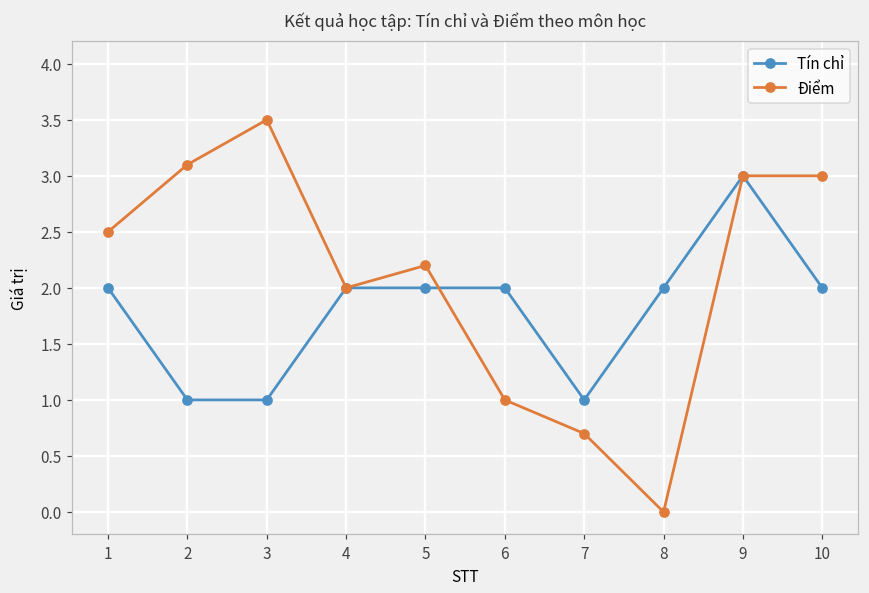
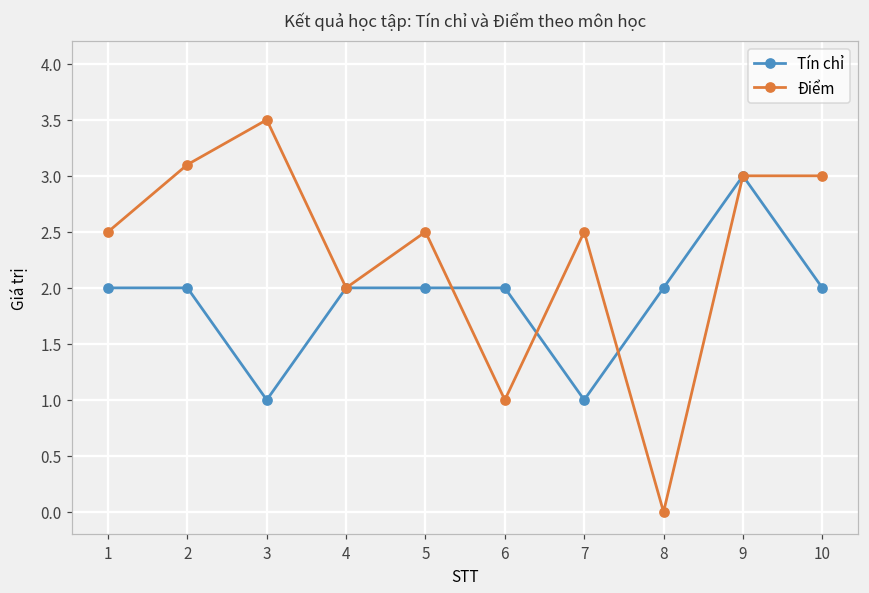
  {
    "Tín chỉ": {
      "1": 2,
-     "2": 1,
+     "2": 2,
      "3": 1,
      "5": 2,
      "6": 2,
      "7": 1,
      "8": 2,
      "10": 2
    },
    "Điểm": {
      "1": 2.5,
      "2": 3.1,
      "3": 3.5,
-     "5": 2.2,
+     "5": 2.5,
      "6": 1.0,
-     "7": 0.7,
+     "7": 2.5,
      "8": 0.0,
      "10": 3.0
    }
  }
